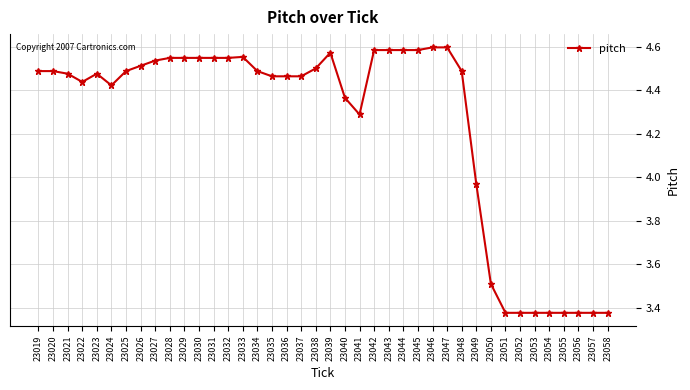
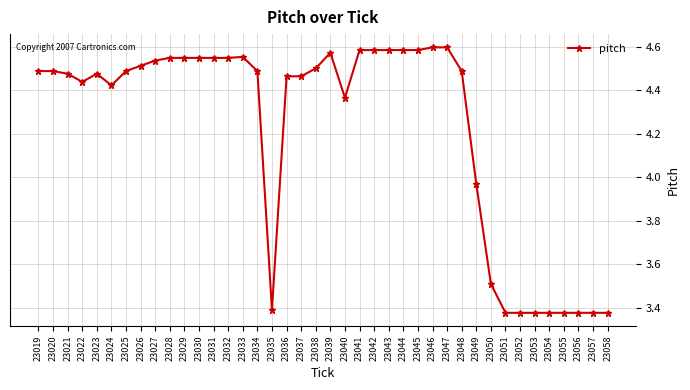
  {
    "23019": 4.49,
    "23020": 4.49,
    "23021": 4.48,
    "23022": 4.44,
    "23023": 4.48,
    "23024": 4.42,
    "23025": 4.49,
    "23027": 4.54,
    "23028": 4.55,
    "23029": 4.55,
    "23030": 4.55,
    "23031": 4.55,
    "23032": 4.55,
    "23033": 4.55,
    "23034": 4.49,
-   "23035": 4.46,
+   "23035": 3.39,
    "23036": 4.46,
    "23037": 4.46,
    "23038": 4.50,
    "23039": 4.57,
    "23040": 4.37,
-   "23041": 4.29,
+   "23041": 4.59,
    "23042": 4.59,
    "23043": 4.59,
    "23044": 4.59,
    "23045": 4.59,
    "23046": 4.60,
    "23047": 4.60,
    "23048": 4.49,
    "23049": 3.97,
    "23050": 3.51,
    "23051": 3.38,
    "23052": 3.38,
    "23053": 3.38,
    "23054": 3.38,
    "23055": 3.38,
    "23056": 3.38,
    "23057": 3.38,
    "23058": 3.38
  }
